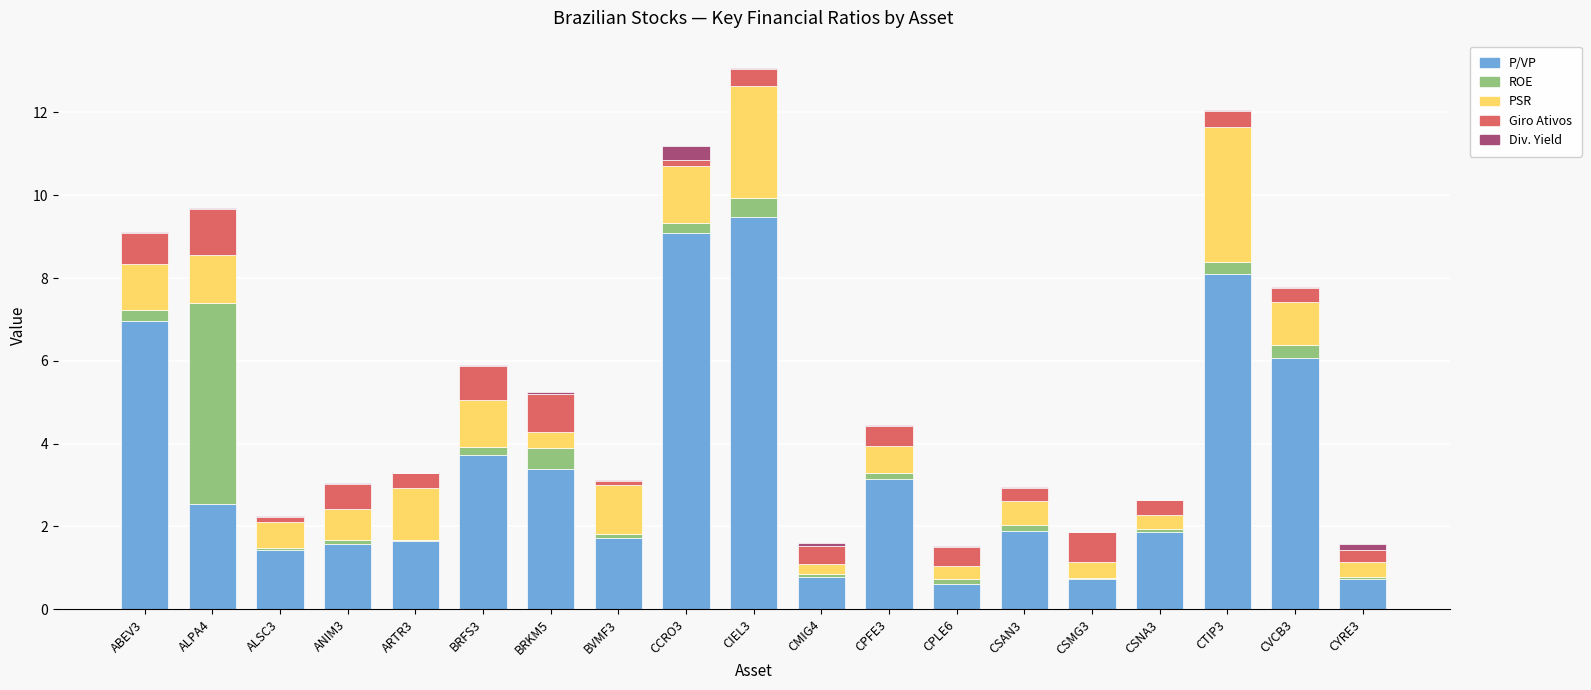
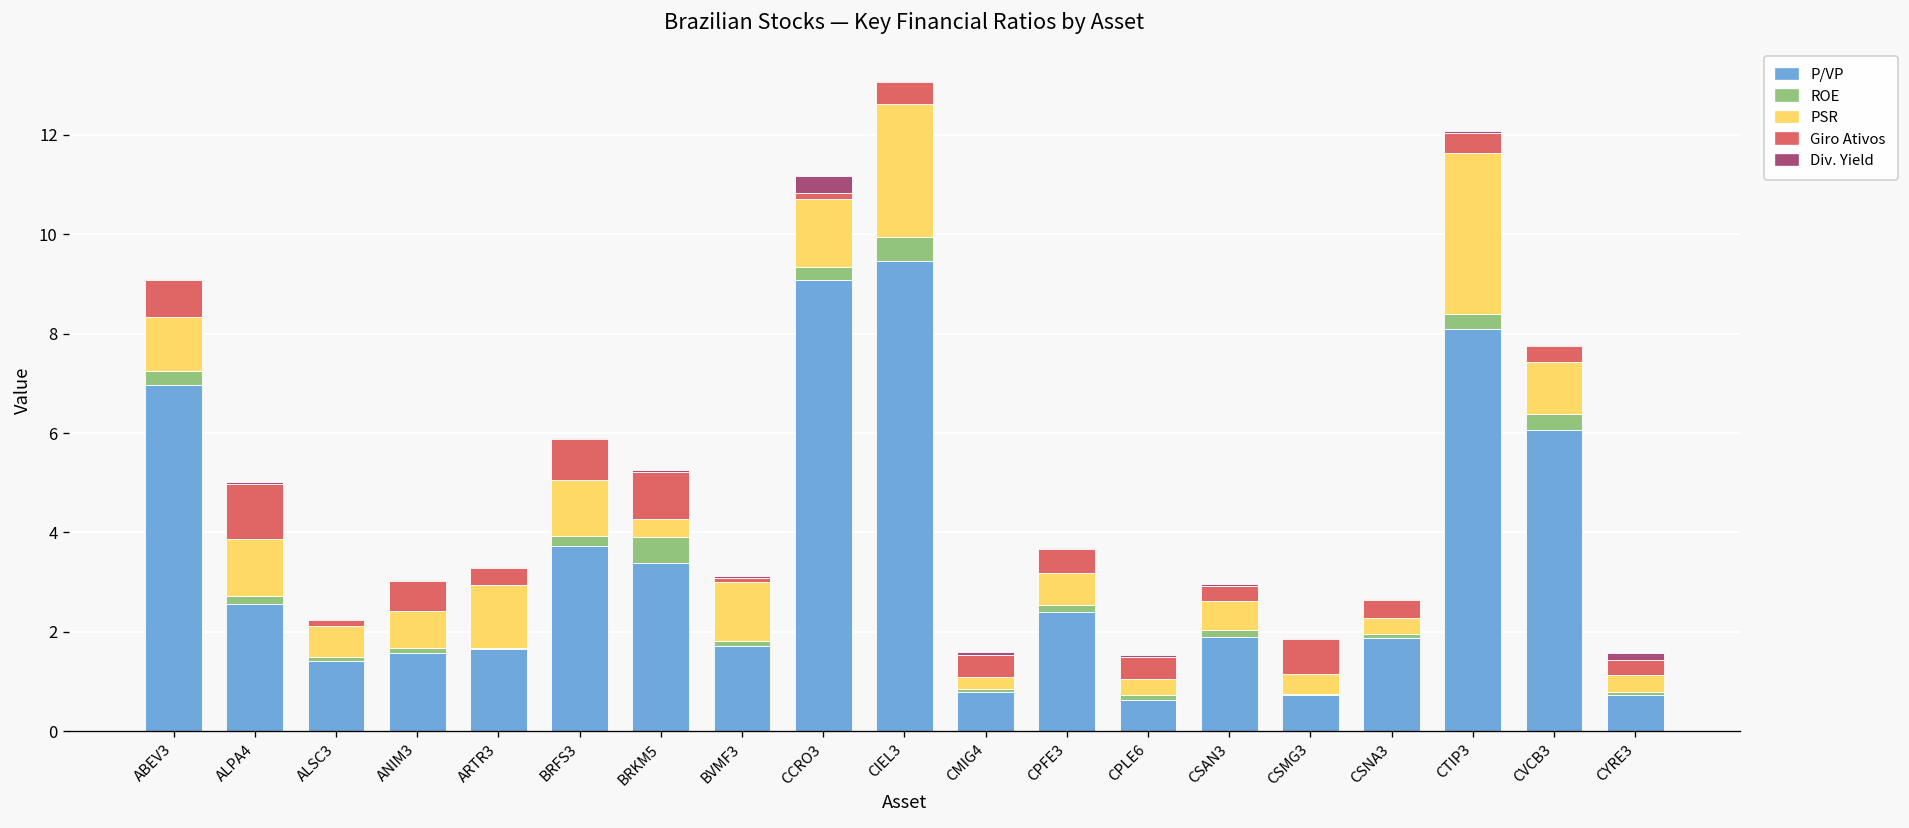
  {
    "P/VP": {
      "ABEV3": 7.0,
      "ALPA4": 2.6,
      "ALSC3": 1.4,
      "ANIM3": 1.6,
      "ARTR3": 1.7,
      "BRFS3": 3.7,
      "BRKM5": 3.4,
      "BVMF3": 1.7,
      "CCRO3": 9.1,
      "CIEL3": 9.5,
      "CMIG4": 0.8,
-     "CPFE3": 3.2,
+     "CPFE3": 2.4,
      "CPLE6": 0.6,
      "CSAN3": 1.9,
      "CSMG3": 0.7,
      "CSNA3": 1.9,
      "CTIP3": 8.1,
      "CVCB3": 6.1,
      "CYRE3": 0.7
    },
    "ROE": {
      "ABEV3": 0.3,
-     "ALPA4": 4.9,
+     "ALPA4": 0.2,
      "ALSC3": 0.1,
      "ANIM3": 0.1,
      "BRFS3": 0.2,
      "BRKM5": 0.5,
      "BVMF3": 0.1,
      "CCRO3": 0.3,
      "CIEL3": 0.5,
      "CPFE3": 0.1,
      "CPLE6": 0.1,
      "CSAN3": 0.1,
      "CSNA3": 0.1,
      "CTIP3": 0.3,
      "CVCB3": 0.3
    },
    "PSR": {
      "ABEV3": 1.1,
      "ALPA4": 1.2,
      "ALSC3": 0.6,
      "ANIM3": 0.7,
      "ARTR3": 1.3,
      "BRFS3": 1.1,
      "BRKM5": 0.4,
      "BVMF3": 1.2,
      "CCRO3": 1.4,
      "CIEL3": 2.7,
      "CMIG4": 0.3,
      "CPFE3": 0.7,
      "CPLE6": 0.3,
      "CSAN3": 0.6,
      "CSMG3": 0.4,
      "CSNA3": 0.3,
      "CTIP3": 3.3,
      "CVCB3": 1.0,
      "CYRE3": 0.3
    },
    "Giro Ativos": {
      "ABEV3": 0.8,
      "ALPA4": 1.1,
      "ALSC3": 0.1,
      "ANIM3": 0.6,
      "ARTR3": 0.3,
      "BRFS3": 0.8,
      "BRKM5": 0.9,
      "BVMF3": 0.1,
      "CCRO3": 0.1,
      "CIEL3": 0.4,
      "CMIG4": 0.4,
      "CPFE3": 0.5,
      "CPLE6": 0.4,
      "CSAN3": 0.3,
      "CSMG3": 0.7,
      "CSNA3": 0.4,
      "CTIP3": 0.4,
      "CVCB3": 0.3,
      "CYRE3": 0.3
    },
    "Div. Yield": {
      "CCRO3": 0.3,
      "CYRE3": 0.1
    }
  }
